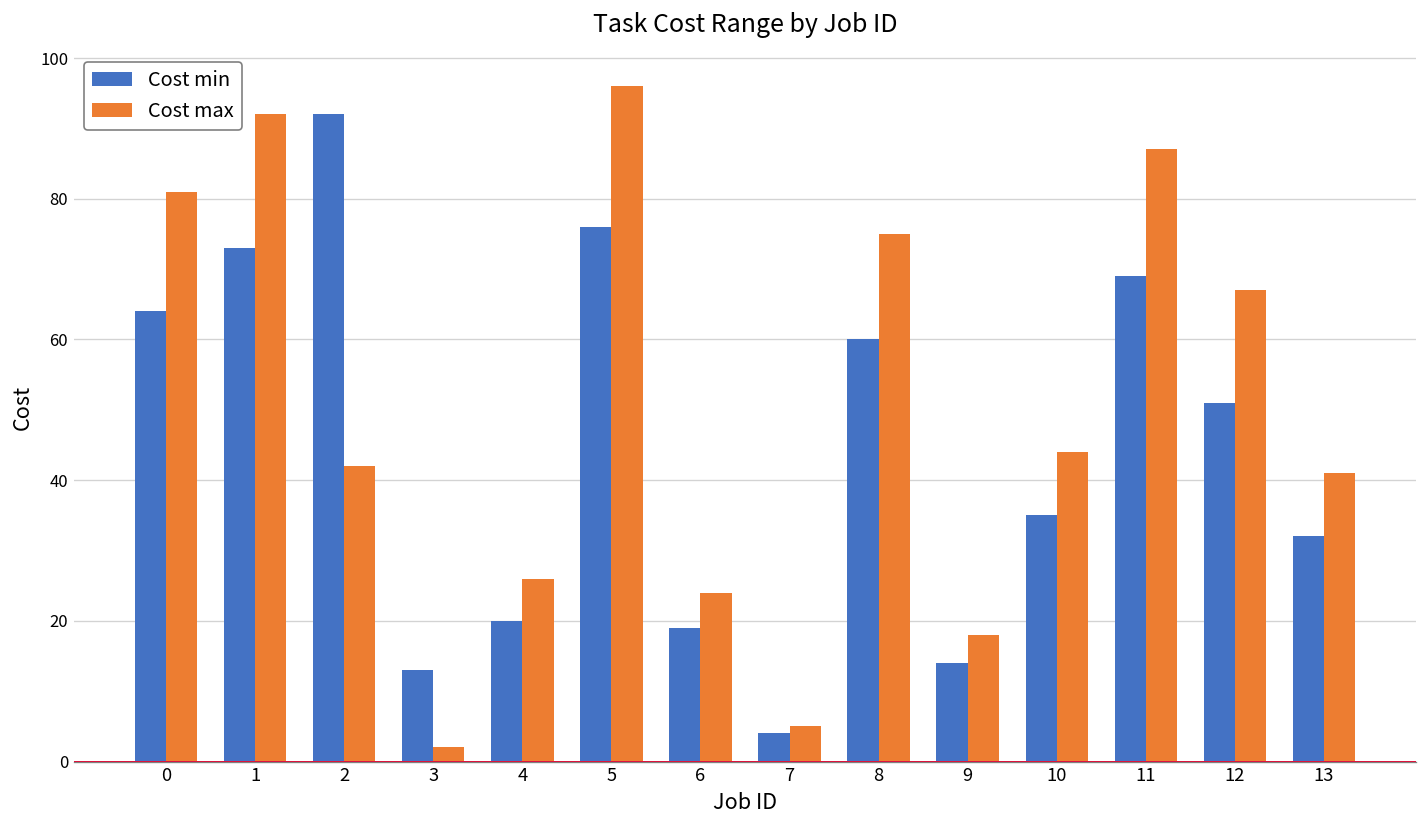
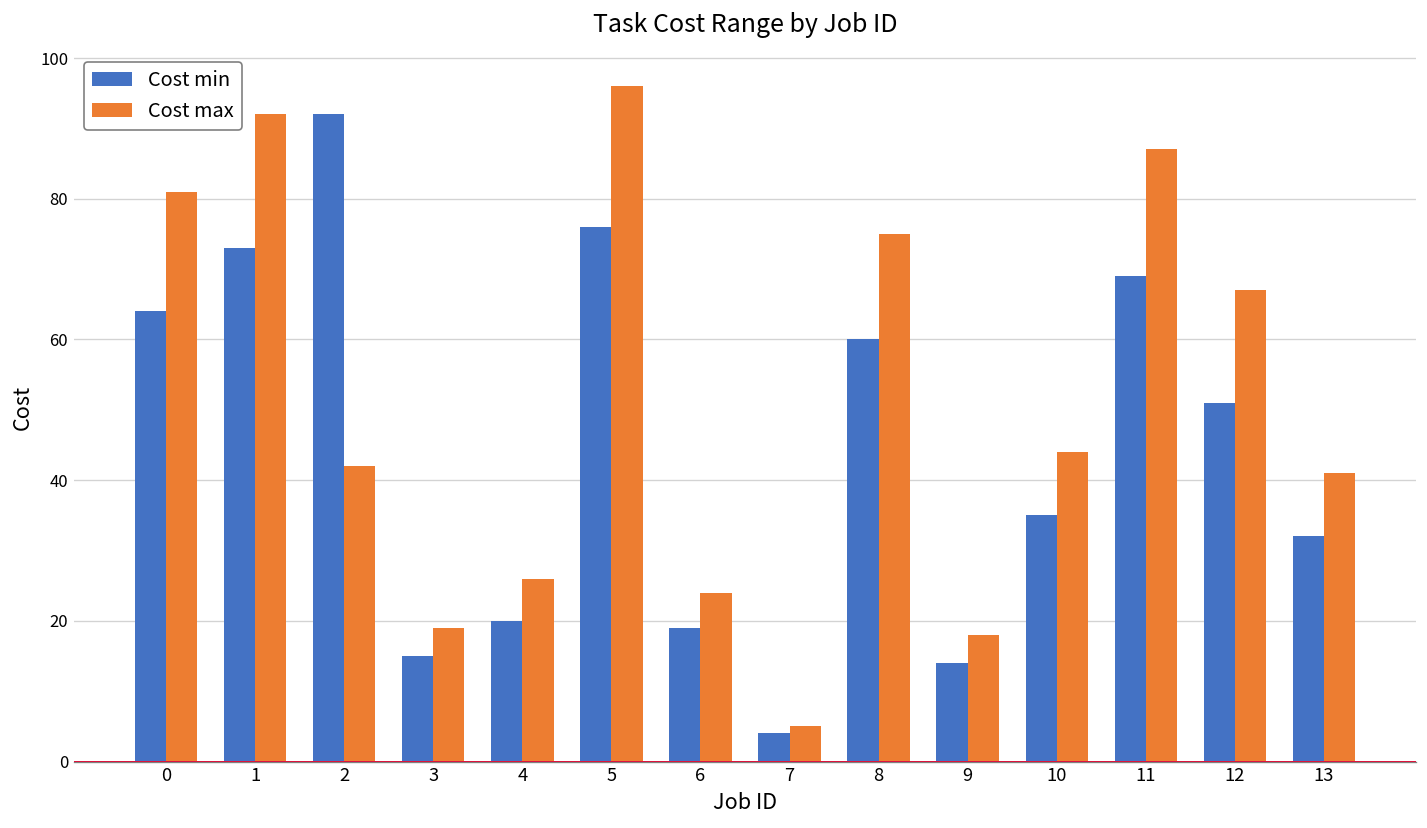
  {
    "Cost min": {
      "0": 64,
      "1": 73,
      "2": 92,
-     "3": 13,
+     "3": 15,
      "4": 20,
      "5": 76,
      "6": 19,
      "7": 4,
      "8": 60,
      "9": 14,
      "10": 35,
      "11": 69,
      "12": 51,
      "13": 32
    },
    "Cost max": {
      "0": 81,
      "1": 92,
      "2": 42,
-     "3": 2,
+     "3": 19,
      "4": 26,
      "5": 96,
      "6": 24,
      "7": 5,
      "8": 75,
      "9": 18,
      "10": 44,
      "11": 87,
      "12": 67,
      "13": 41
    }
  }
